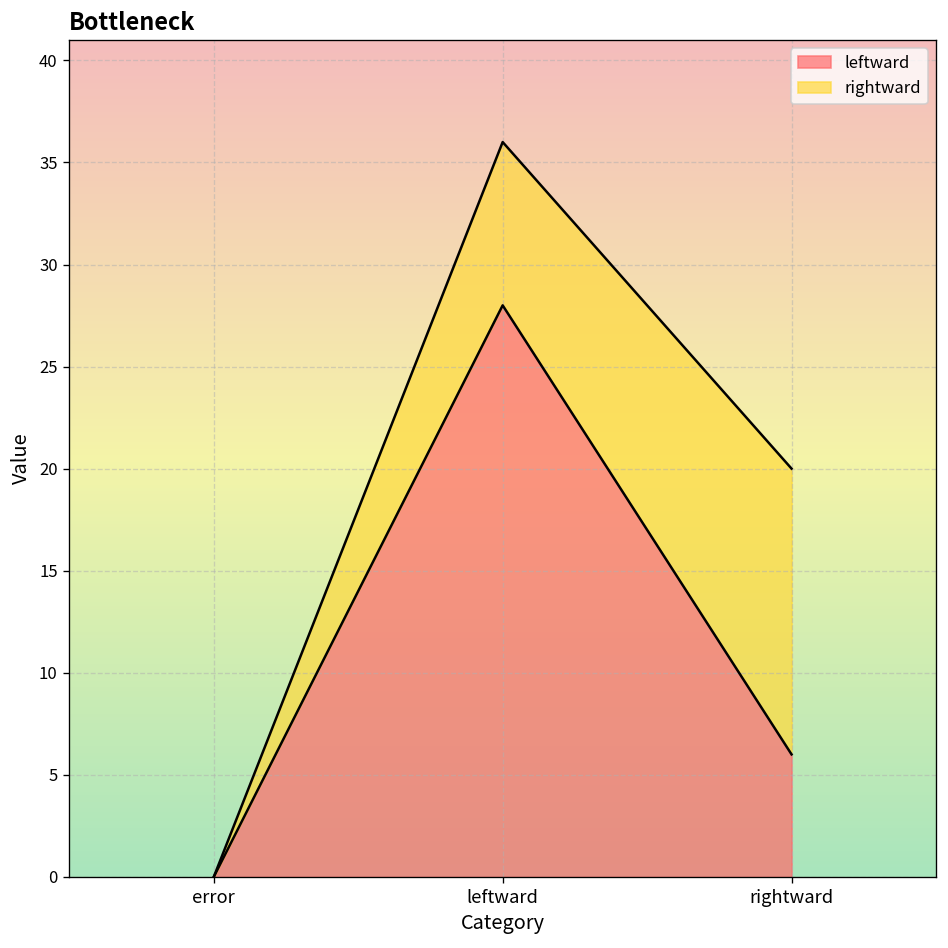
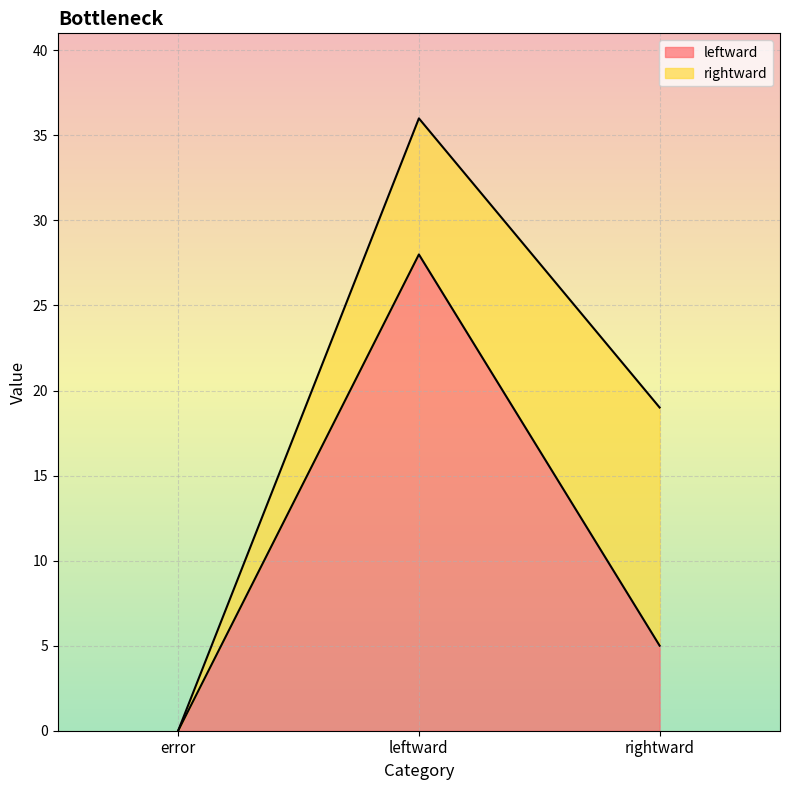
  {
    "leftward": {
      "leftward": 28,
-     "rightward": 6
+     "rightward": 5
    },
    "rightward": {
      "leftward": 8,
      "rightward": 14
    }
  }
